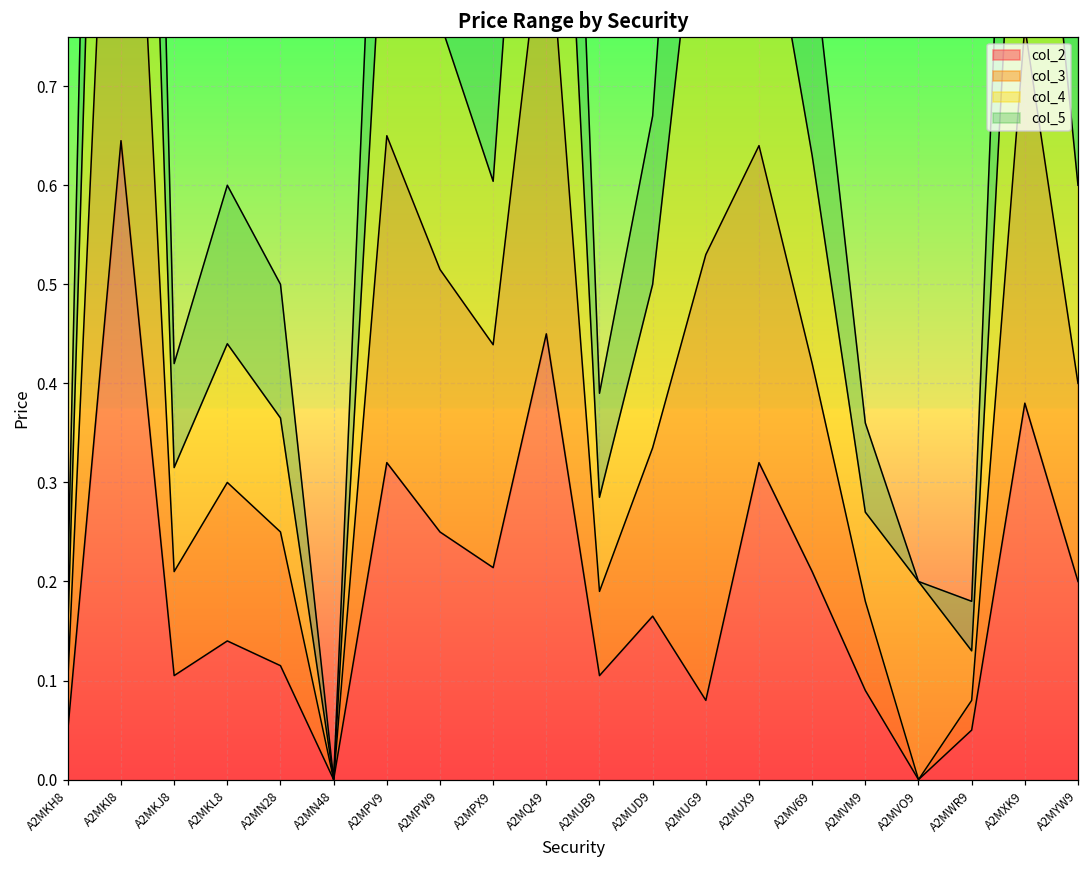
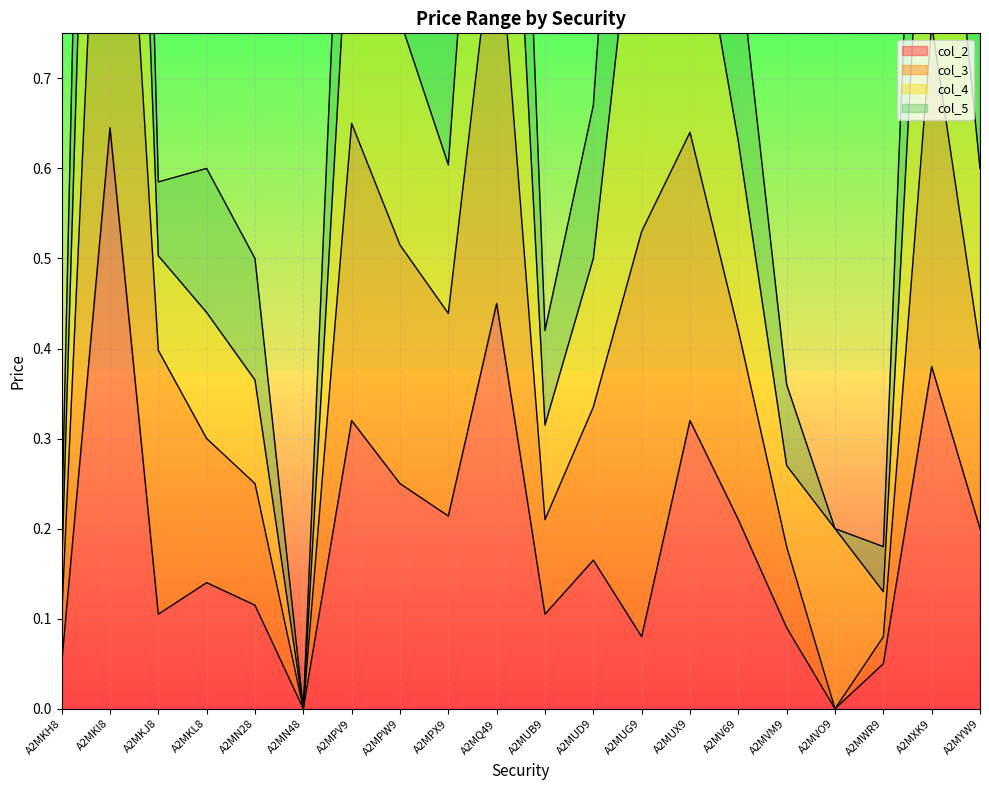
  {
    "col_2": {
      "A2MKH8": 0.05,
      "A2MKI8": 0.65,
      "A2MKJ8": 0.11,
      "A2MKL8": 0.14,
      "A2MN28": 0.12,
      "A2MPV9": 0.32,
      "A2MPW9": 0.25,
      "A2MPX9": 0.21,
      "A2MQ49": 0.45,
      "A2MUB9": 0.11,
      "A2MUD9": 0.17,
      "A2MUG9": 0.08,
      "A2MUX9": 0.32,
      "A2MV69": 0.21,
      "A2MVM9": 0.09,
      "A2MWR9": 0.05,
      "A2MXK9": 0.38,
      "A2MYW9": 0.20
    },
    "col_3": {
      "A2MKH8": 0.05,
-     "A2MKJ8": 0.11,
+     "A2MKJ8": 0.29,
      "A2MKL8": 0.16,
      "A2MN28": 0.14,
      "A2MPV9": 0.33,
      "A2MPW9": 0.27,
      "A2MPX9": 0.23,
-     "A2MUB9": 0.09,
+     "A2MUB9": 0.11,
      "A2MUD9": 0.17,
      "A2MUG9": 0.45,
      "A2MUX9": 0.32,
      "A2MV69": 0.21,
      "A2MVM9": 0.09,
      "A2MWR9": 0.03,
      "A2MYW9": 0.20
    },
    "col_4": {
      "A2MKH8": 0.05,
      "A2MKJ8": 0.11,
      "A2MKL8": 0.14,
      "A2MN28": 0.11,
      "A2MPX9": 0.16,
-     "A2MUB9": 0.10,
+     "A2MUB9": 0.11,
      "A2MUD9": 0.16,
      "A2MV69": 0.21,
      "A2MVM9": 0.09,
      "A2MWR9": 0.05,
      "A2MYW9": 0.20
    },
    "col_5": {
      "A2MKH8": 0.05,
-     "A2MKJ8": 0.10,
+     "A2MKJ8": 0.08,
      "A2MKL8": 0.16,
      "A2MN28": 0.14,
      "A2MUB9": 0.10,
      "A2MUD9": 0.17,
      "A2MVM9": 0.09,
      "A2MWR9": 0.05
    }
  }
